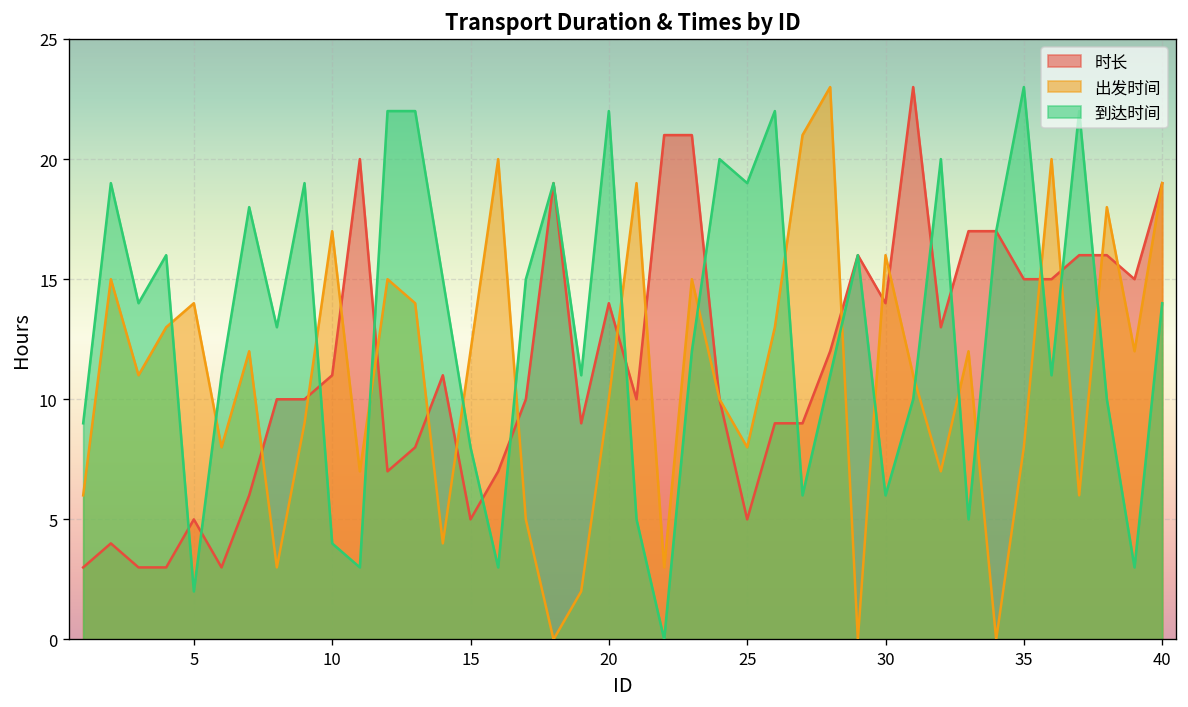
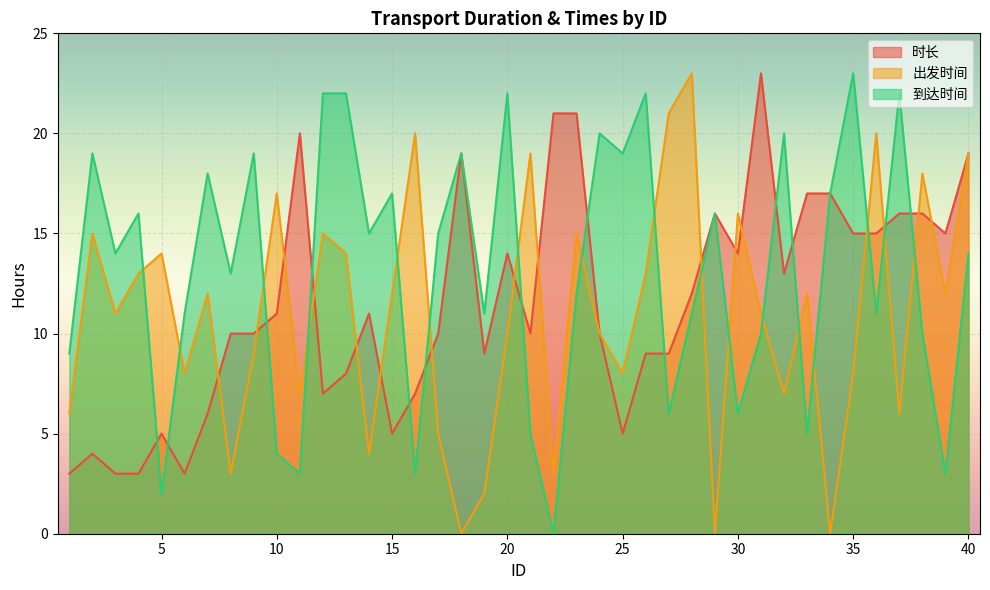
  {
    "时长": {
      "5": 5,
      "10": 11,
      "15": 5,
      "20": 14,
      "25": 5,
      "30": 14,
      "35": 15
    },
    "出发时间": {
      "5": 14,
      "10": 17,
      "15": 12,
      "20": 10,
      "25": 8,
      "30": 16,
      "35": 8
    },
    "到达时间": {
      "5": 2,
      "10": 4,
-     "15": 8,
+     "15": 17,
      "20": 22,
      "25": 19,
      "30": 6,
      "35": 23,
      "40": 14
    }
  }
